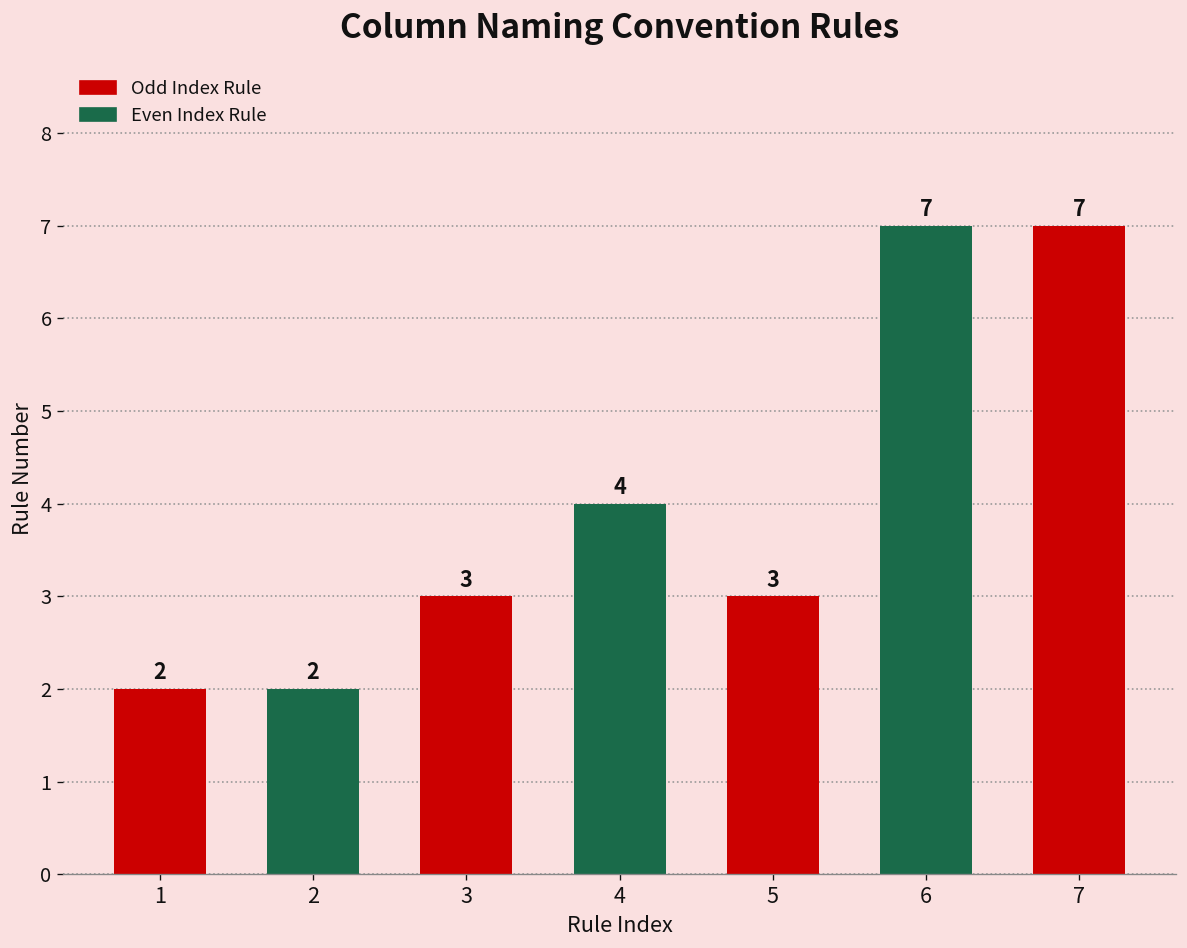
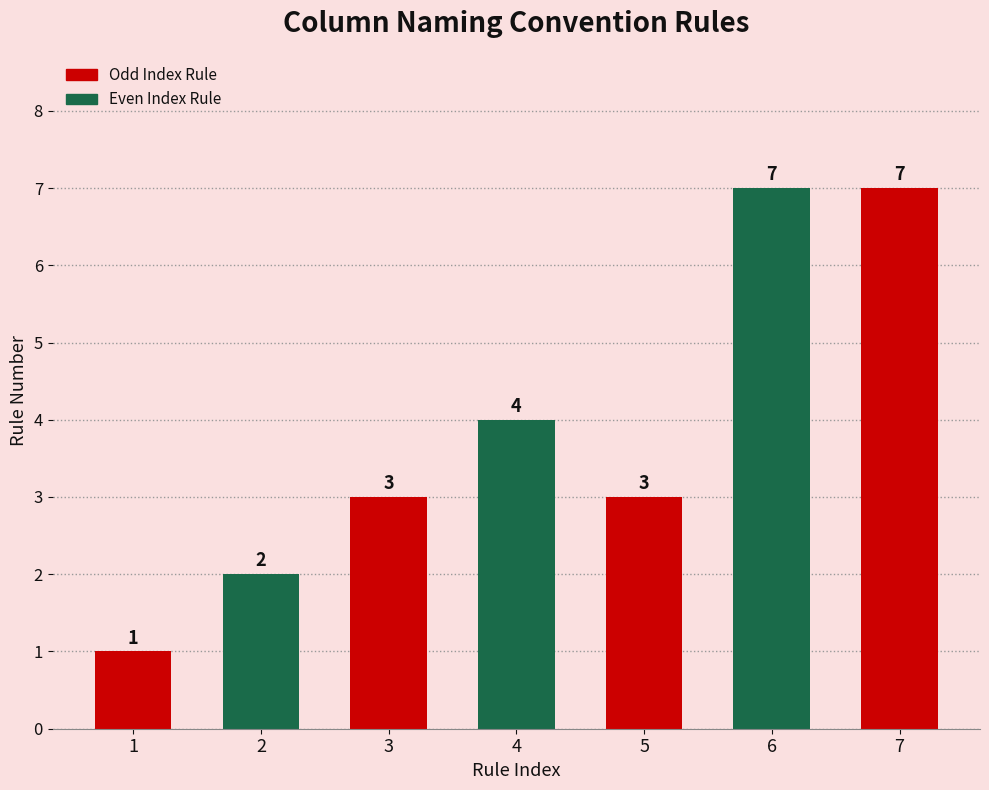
  {
-   "1": 2,
+   "1": 1,
    "2": 2,
    "3": 3,
    "4": 4,
    "5": 3,
    "6": 7,
    "7": 7
  }
